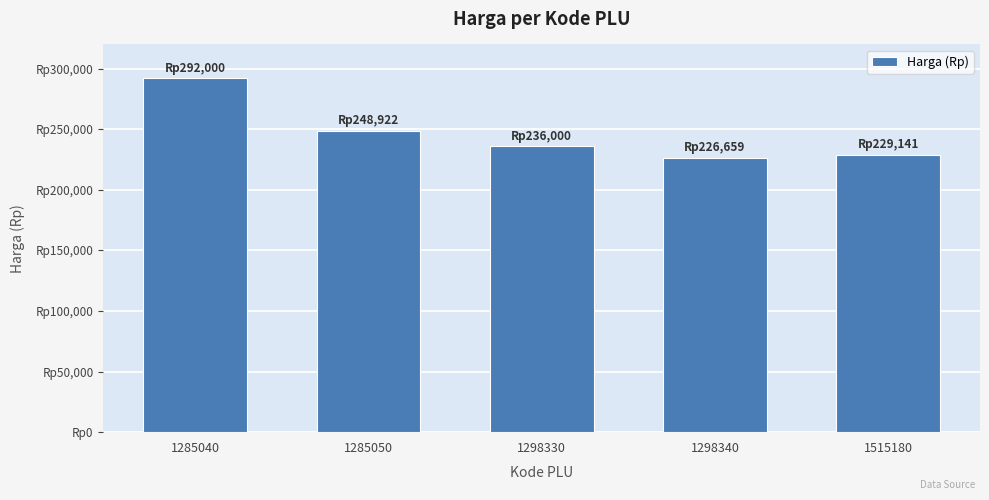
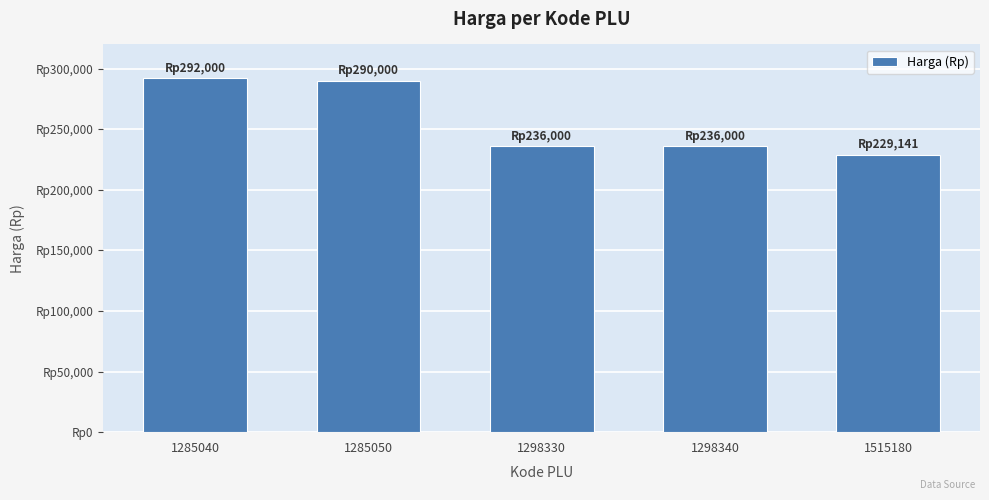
  {
-   "1285050": "248,922",
-   "1298340": "226,659"
+   "1285050": "290,000",
+   "1298340": "236,000"
  }
